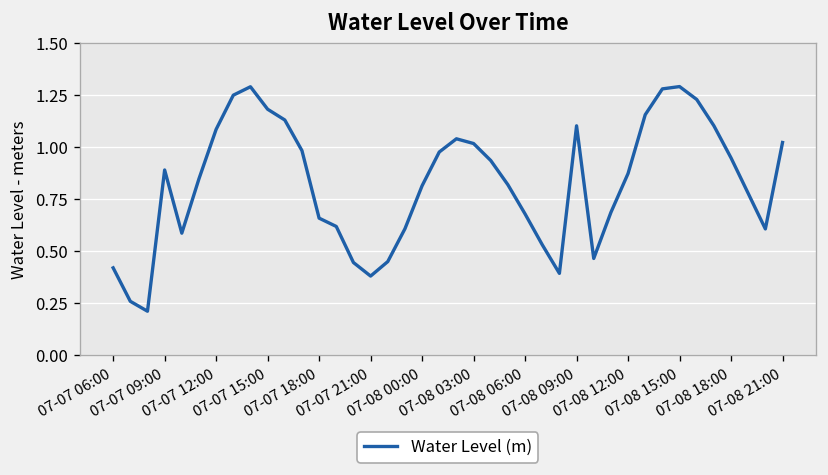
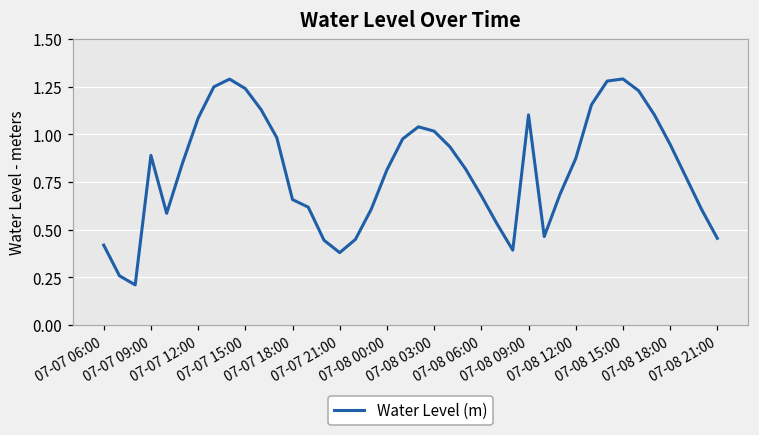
  {
    "07-07 06:00": 0.42,
    "07-07 09:00": 0.89,
    "07-07 12:00": 1.09,
-   "07-07 15:00": 1.18,
+   "07-07 15:00": 1.24,
    "07-07 18:00": 0.66,
    "07-07 21:00": 0.38,
    "07-08 00:00": 0.81,
    "07-08 03:00": 1.02,
    "07-08 06:00": 0.68,
    "07-08 09:00": 1.10,
    "07-08 12:00": 0.87,
    "07-08 15:00": 1.29,
    "07-08 18:00": 0.95,
-   "07-08 21:00": 1.02
+   "07-08 21:00": 0.46
  }
